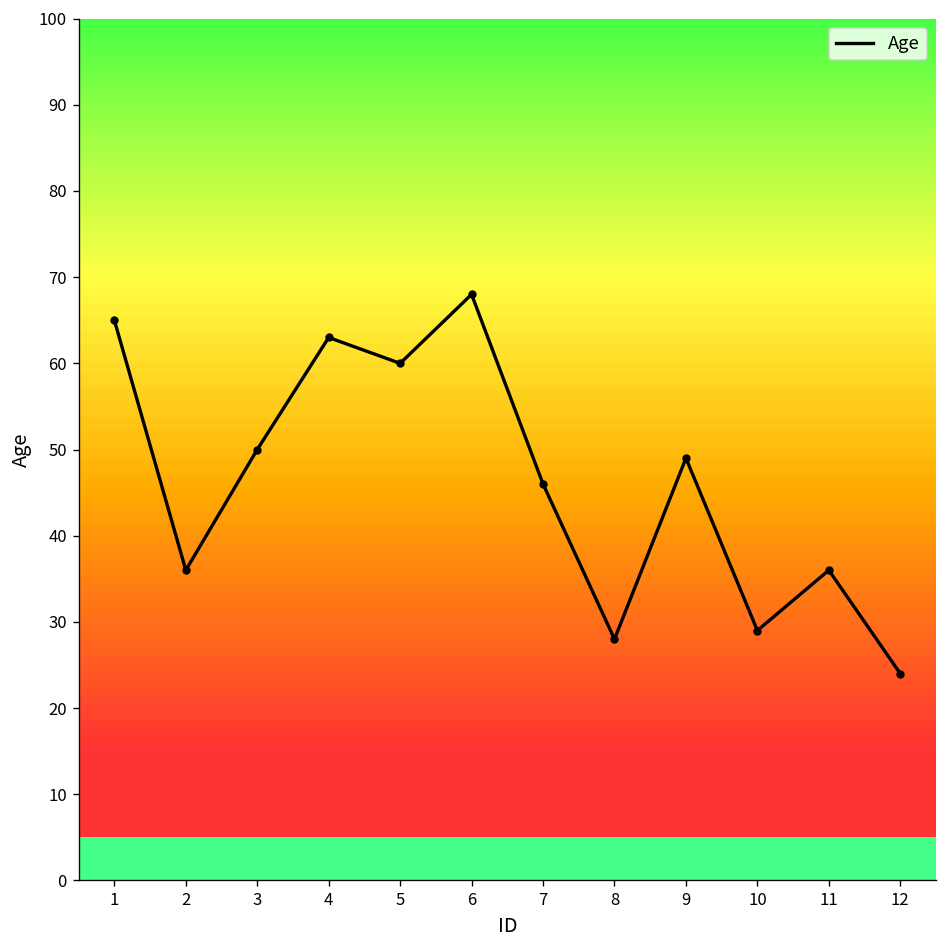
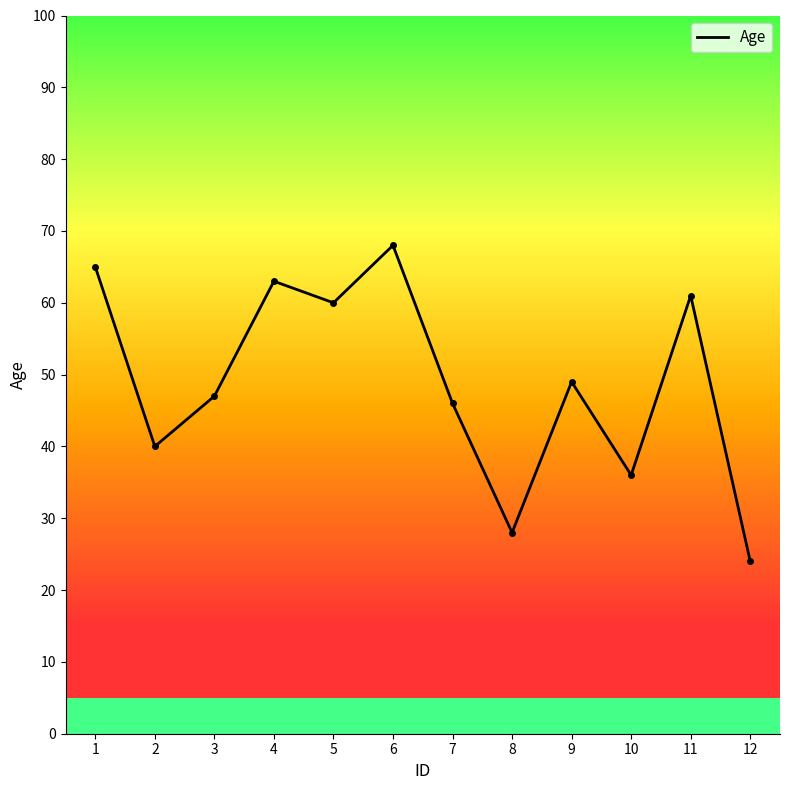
  {
    "Age": {
      "1": 65,
-     "2": 36,
-     "3": 50,
+     "2": 40,
+     "3": 47,
      "4": 63,
      "5": 60,
      "6": 68,
      "7": 46,
      "8": 28,
      "9": 49,
-     "10": 29,
-     "11": 36,
+     "10": 36,
+     "11": 61,
      "12": 24
    }
  }
